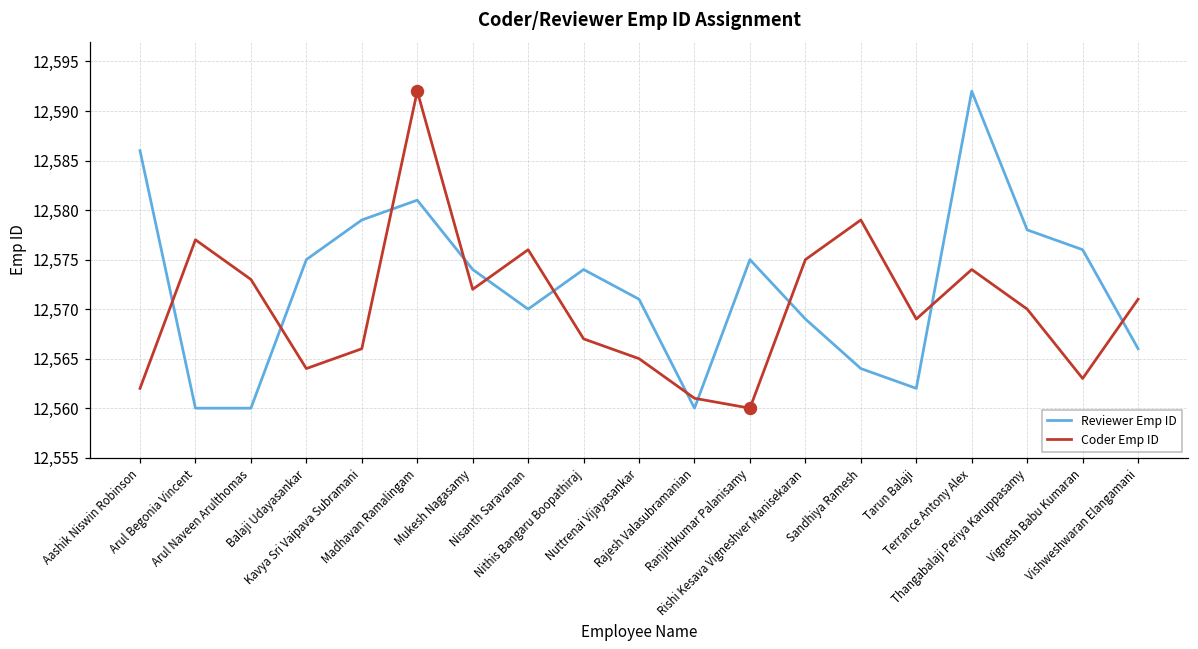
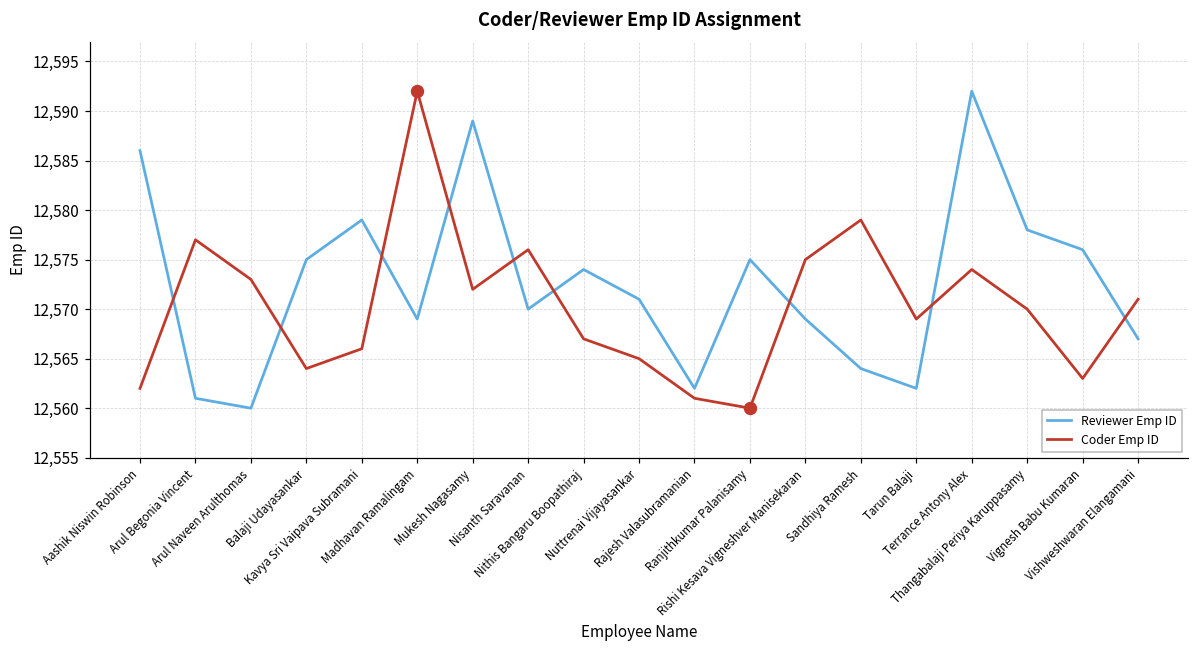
  {
    "Reviewer Emp ID": {
      "Aashik Niswin Robinson": "12,586",
-     "Arul Begonia Vincent": "12,560",
+     "Arul Begonia Vincent": "12,561",
      "Arul Naveen Arulthomas": "12,560",
      "Balaji Udayasankar": "12,575",
      "Kavya Sri Vaipava Subramani": "12,579",
-     "Madhavan Ramalingam": "12,581",
-     "Mukesh Nagasamy": "12,574",
+     "Madhavan Ramalingam": "12,569",
+     "Mukesh Nagasamy": "12,589",
      "Nisanth Saravanan": "12,570",
      "Nithis Bangaru Boopathiraj": "12,574",
      "Nuttrenai Vijayasankar": "12,571",
-     "Rajesh Valasubramanian": "12,560",
+     "Rajesh Valasubramanian": "12,562",
      "Ranjithkumar Palanisamy": "12,575",
      "Rishi Kesava Vigneshver Manisekaran": "12,569",
      "Sandhiya Ramesh": "12,564",
      "Tarun Balaji": "12,562",
      "Terrance Antony Alex": "12,592",
      "Thangabalaji Periya Karuppasamy": "12,578",
      "Vignesh Babu Kumaran": "12,576",
-     "Vishweshwaran Elangamani": "12,566"
+     "Vishweshwaran Elangamani": "12,567"
    }
  }
